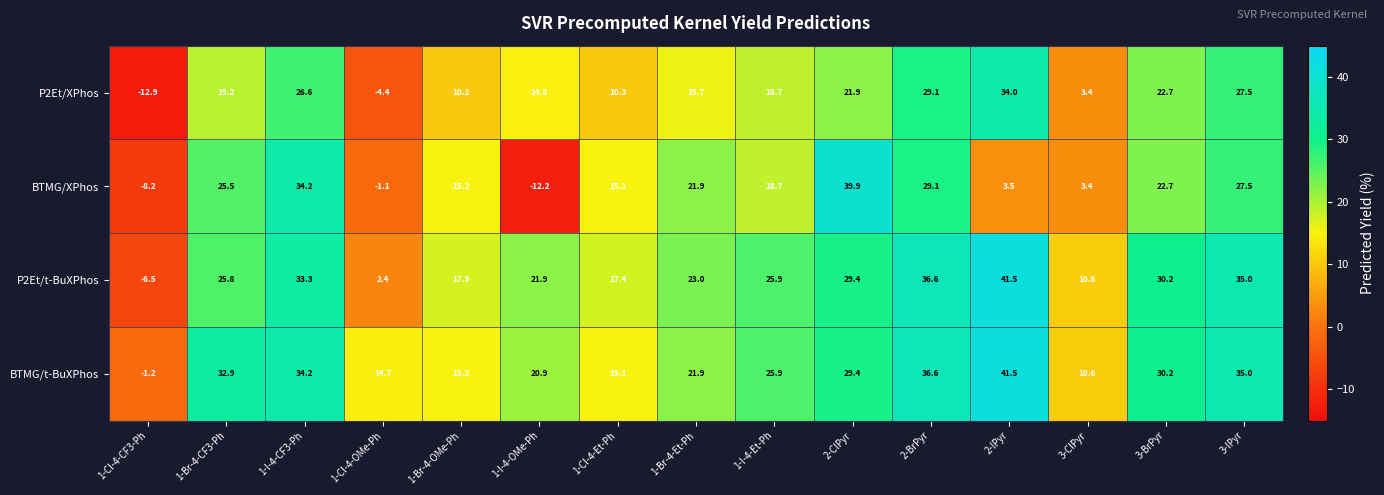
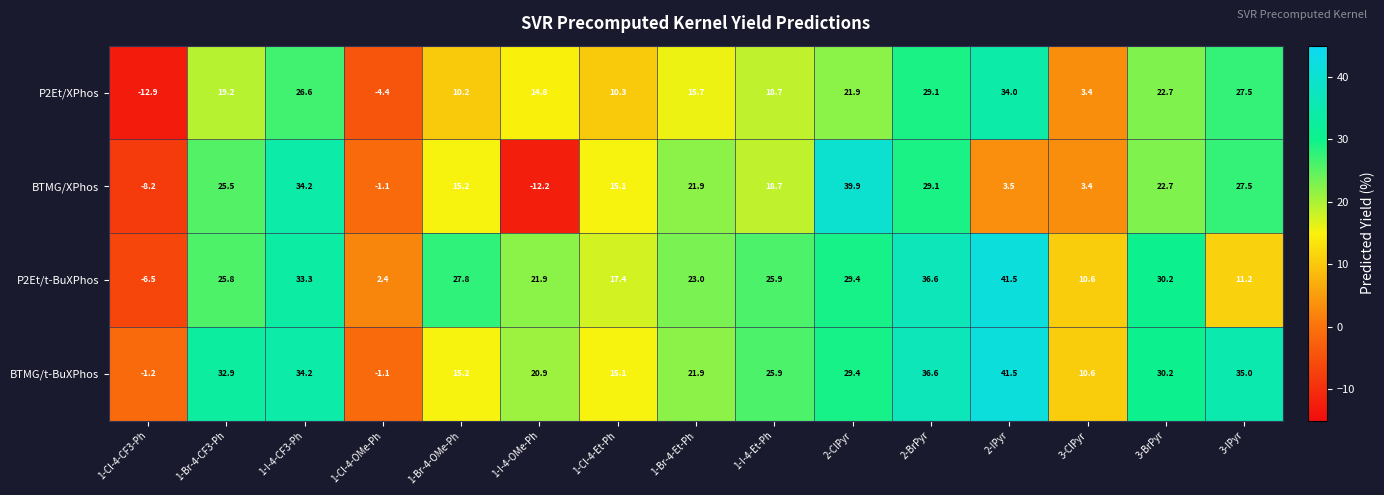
  {
    "P2Et/XPhos": {
      "1-Cl-4-CF3-Ph": -12.9,
      "1-Br-4-CF3-Ph": 19.2,
      "1-I-4-CF3-Ph": 26.6,
      "1-Cl-4-OMe-Ph": -4.4,
      "1-Br-4-OMe-Ph": 10.2,
      "1-I-4-OMe-Ph": 14.8,
      "1-Cl-4-Et-Ph": 10.3,
      "1-Br-4-Et-Ph": 15.7,
      "1-I-4-Et-Ph": 18.7,
      "2-ClPyr": 21.9,
      "2-BrPyr": 29.1,
      "2-IPyr": 34.0,
      "3-ClPyr": 3.4,
      "3-BrPyr": 22.7,
      "3-IPyr": 27.5
    },
    "BTMG/XPhos": {
      "1-Cl-4-CF3-Ph": -8.2,
      "1-Br-4-CF3-Ph": 25.5,
      "1-I-4-CF3-Ph": 34.2,
      "1-Cl-4-OMe-Ph": -1.1,
      "1-Br-4-OMe-Ph": 15.2,
      "1-I-4-OMe-Ph": -12.2,
      "1-Cl-4-Et-Ph": 15.1,
      "1-Br-4-Et-Ph": 21.9,
      "1-I-4-Et-Ph": 18.7,
      "2-ClPyr": 39.9,
      "2-BrPyr": 29.1,
      "2-IPyr": 3.5,
      "3-ClPyr": 3.4,
      "3-BrPyr": 22.7,
      "3-IPyr": 27.5
    },
    "P2Et/t-BuXPhos": {
      "1-Cl-4-CF3-Ph": -6.5,
      "1-Br-4-CF3-Ph": 25.8,
      "1-I-4-CF3-Ph": 33.3,
      "1-Cl-4-OMe-Ph": 2.4,
-     "1-Br-4-OMe-Ph": 17.3,
+     "1-Br-4-OMe-Ph": 27.8,
      "1-I-4-OMe-Ph": 21.9,
      "1-Cl-4-Et-Ph": 17.4,
      "1-Br-4-Et-Ph": 23.0,
      "1-I-4-Et-Ph": 25.9,
      "2-ClPyr": 29.4,
      "2-BrPyr": 36.6,
      "2-IPyr": 41.5,
      "3-ClPyr": 10.6,
      "3-BrPyr": 30.2,
-     "3-IPyr": 35.0
+     "3-IPyr": 11.2
    },
    "BTMG/t-BuXPhos": {
      "1-Cl-4-CF3-Ph": -1.2,
      "1-Br-4-CF3-Ph": 32.9,
      "1-I-4-CF3-Ph": 34.2,
-     "1-Cl-4-OMe-Ph": 14.7,
+     "1-Cl-4-OMe-Ph": -1.1,
      "1-Br-4-OMe-Ph": 15.2,
      "1-I-4-OMe-Ph": 20.9,
      "1-Cl-4-Et-Ph": 15.1,
      "1-Br-4-Et-Ph": 21.9,
      "1-I-4-Et-Ph": 25.9,
      "2-ClPyr": 29.4,
      "2-BrPyr": 36.6,
      "2-IPyr": 41.5,
      "3-ClPyr": 10.6,
      "3-BrPyr": 30.2,
      "3-IPyr": 35.0
    }
  }
